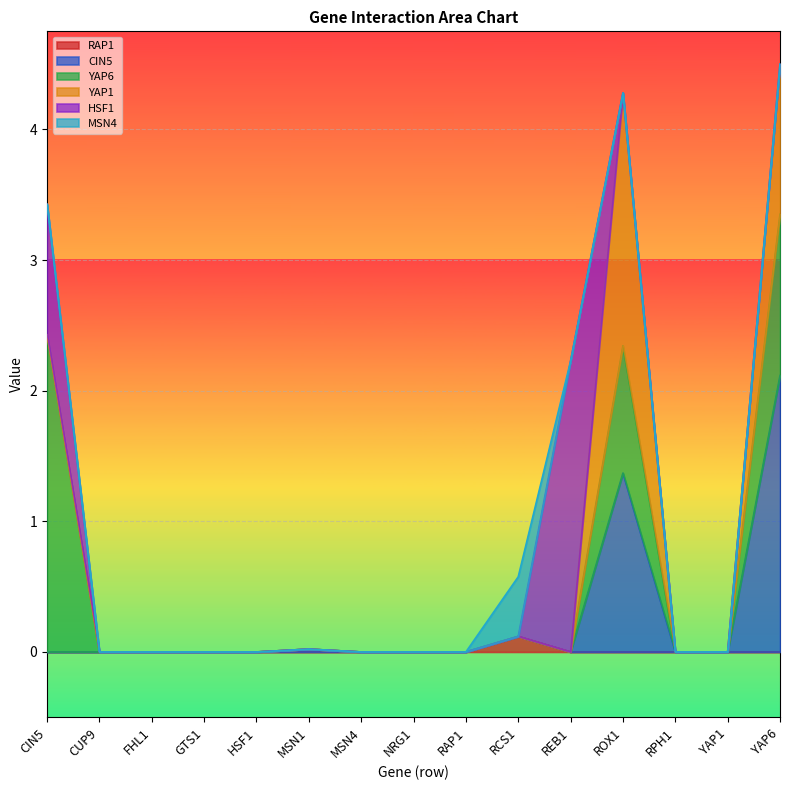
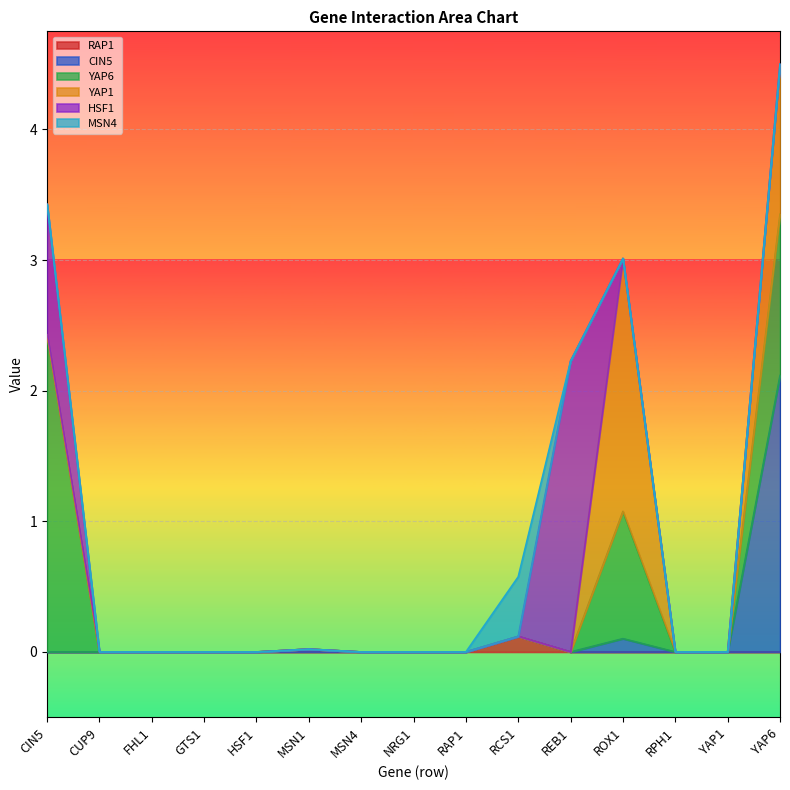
  {
    "RAP1": {
      "MSN1": 0.00,
      "ROX1": 0.00,
      "YAP6": 0.00
    },
    "CIN5": {
-     "ROX1": 1.37,
+     "ROX1": 0.10,
      "YAP6": 2.12
    },
    "YAP6": {
      "ROX1": 0.97,
      "YAP6": 1.24
    },
    "MSN4": {
      "RCS1": 0.46
    }
  }
